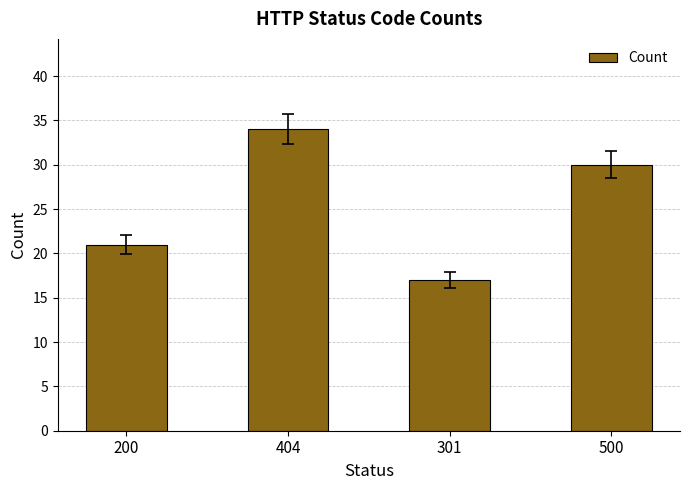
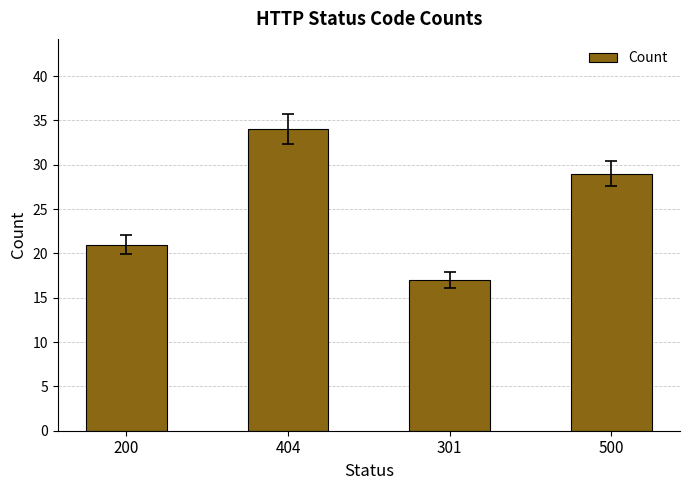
  {
    "Count": {
      "200": 21,
      "404": 34,
      "301": 17,
-     "500": 30
+     "500": 29
    }
  }
